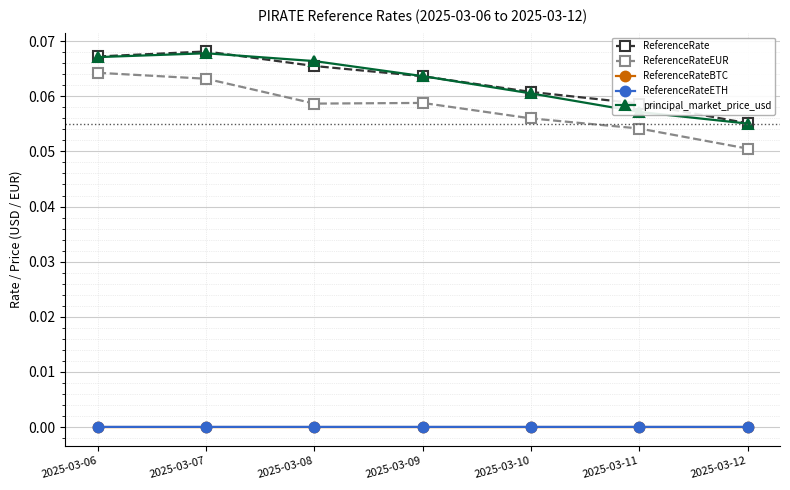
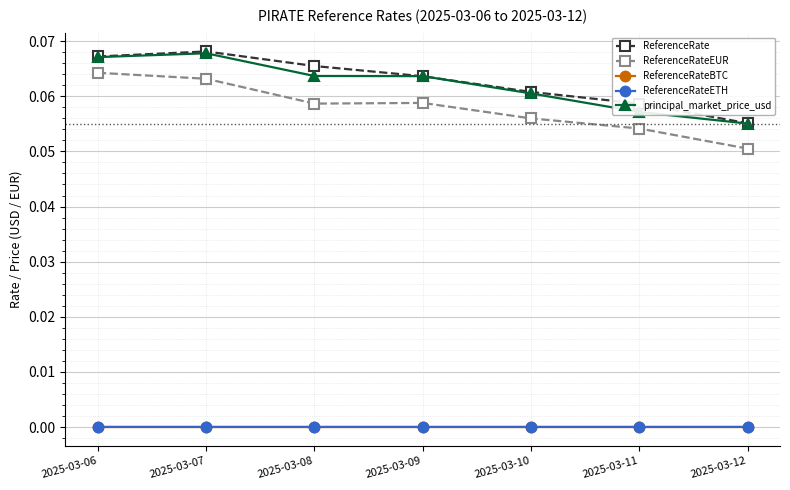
  {
    "ReferenceRate": {
      "2025-03-08": 0.065
    },
    "ReferenceRateEUR": {
      "2025-03-06": 0.064,
      "2025-03-07": 0.063,
      "2025-03-08": 0.059,
      "2025-03-09": 0.059,
      "2025-03-10": 0.056,
      "2025-03-11": 0.054,
      "2025-03-12": 0.051
    },
    "ReferenceRateETH": {
      "2025-03-06": 0.000,
      "2025-03-07": 0.000,
      "2025-03-08": 0.000,
      "2025-03-09": 0.000,
      "2025-03-10": 0.000,
      "2025-03-11": 0.000,
      "2025-03-12": 0.000
    },
    "principal_market_price_usd": {
-     "2025-03-08": 0.066
+     "2025-03-08": 0.064
    }
  }
